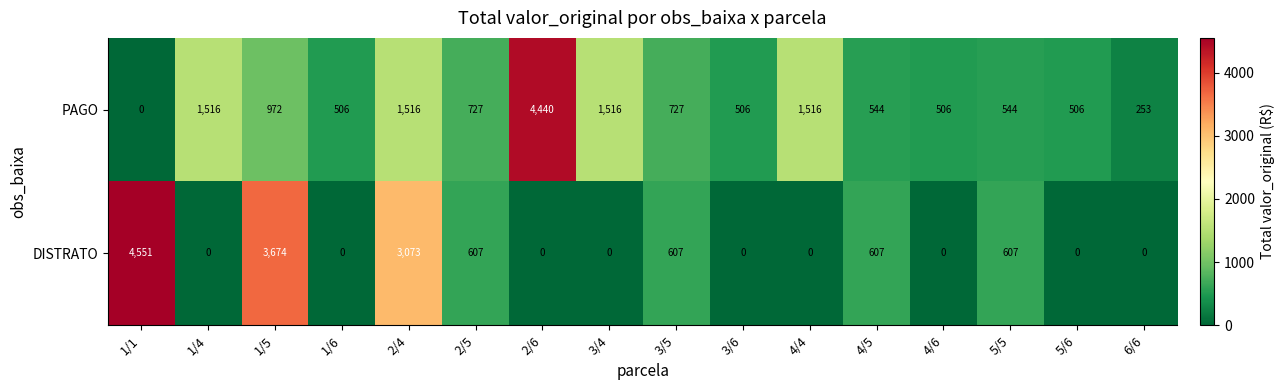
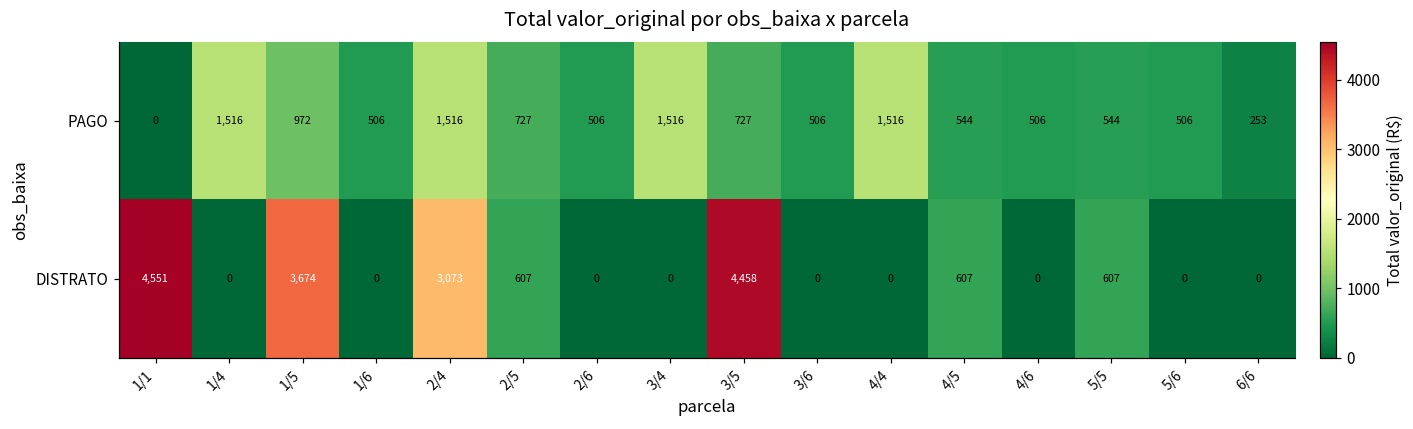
  {
    "PAGO": {
      "1/1": "0",
      "1/4": "1,516",
      "1/5": "972",
      "1/6": "506",
      "2/4": "1,516",
      "2/5": "727",
-     "2/6": "4,440",
+     "2/6": "506",
      "3/4": "1,516",
      "3/5": "727",
      "3/6": "506",
      "4/4": "1,516",
      "4/5": "544",
      "4/6": "506",
      "5/5": "544",
      "5/6": "506",
      "6/6": "253"
    },
    "DISTRATO": {
      "1/1": "4,551",
      "1/4": "0",
      "1/5": "3,674",
      "1/6": "0",
      "2/4": "3,073",
      "2/5": "607",
      "2/6": "0",
      "3/4": "0",
-     "3/5": "607",
+     "3/5": "4,458",
      "3/6": "0",
      "4/4": "0",
      "4/5": "607",
      "4/6": "0",
      "5/5": "607",
      "5/6": "0",
      "6/6": "0"
    }
  }
